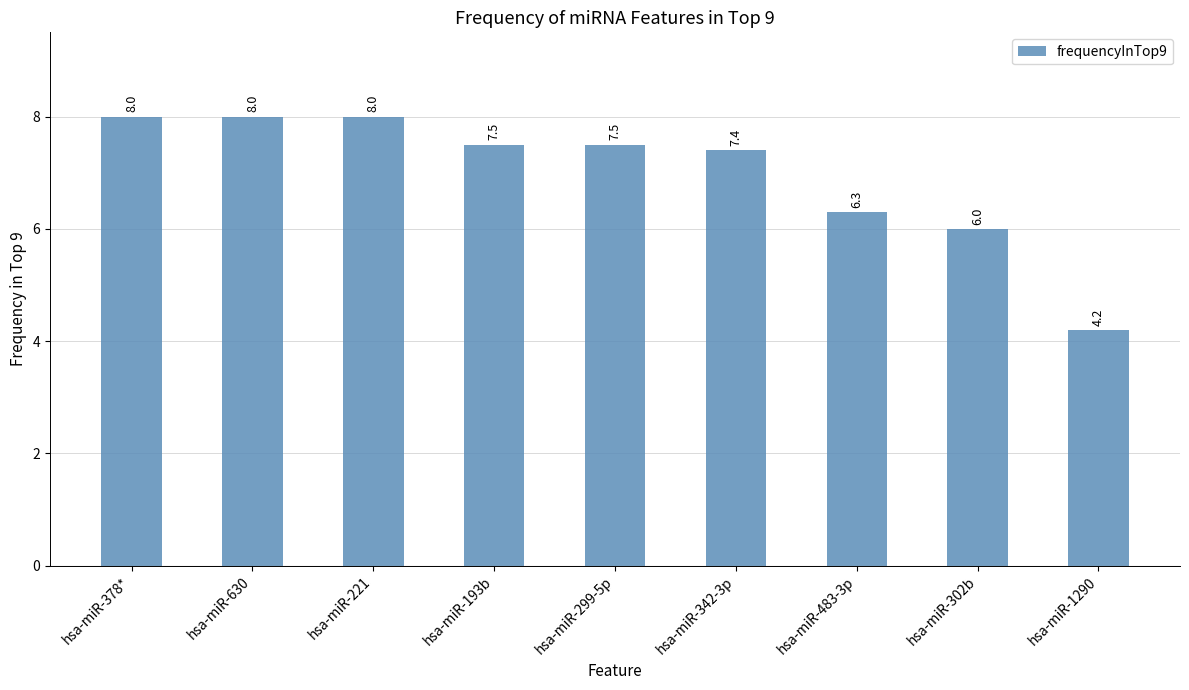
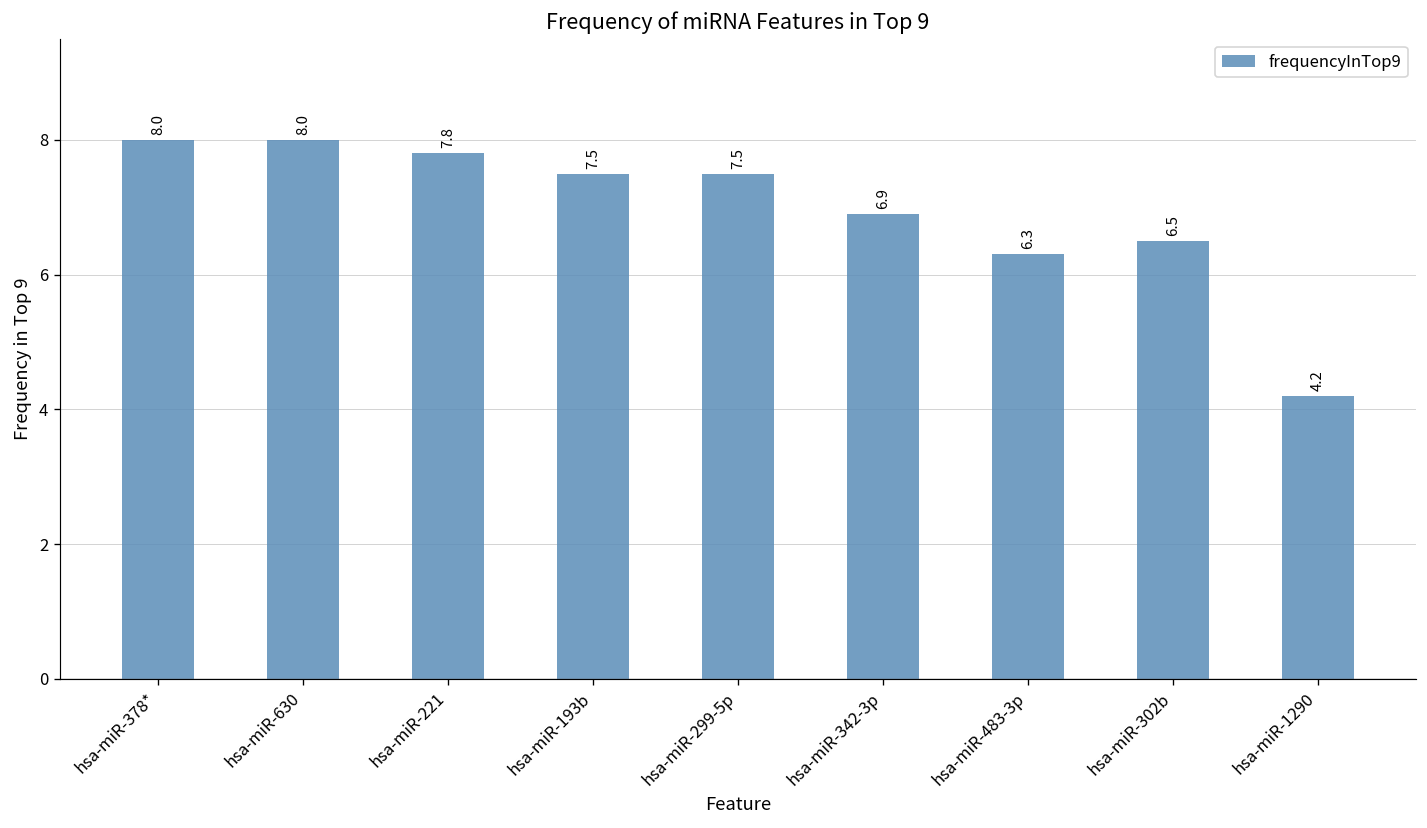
  {
    "hsa-miR-378*": 8.0,
    "hsa-miR-630": 8.0,
-   "hsa-miR-221": 8.0,
+   "hsa-miR-221": 7.8,
    "hsa-miR-193b": 7.5,
    "hsa-miR-299-5p": 7.5,
-   "hsa-miR-342-3p": 7.4,
+   "hsa-miR-342-3p": 6.9,
    "hsa-miR-483-3p": 6.3,
-   "hsa-miR-302b": 6.0,
+   "hsa-miR-302b": 6.5,
    "hsa-miR-1290": 4.2
  }
